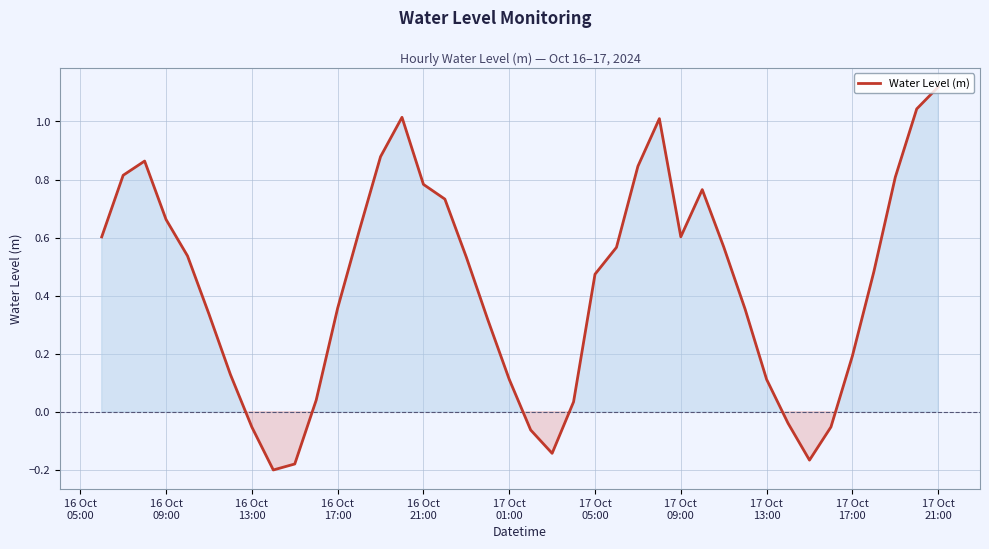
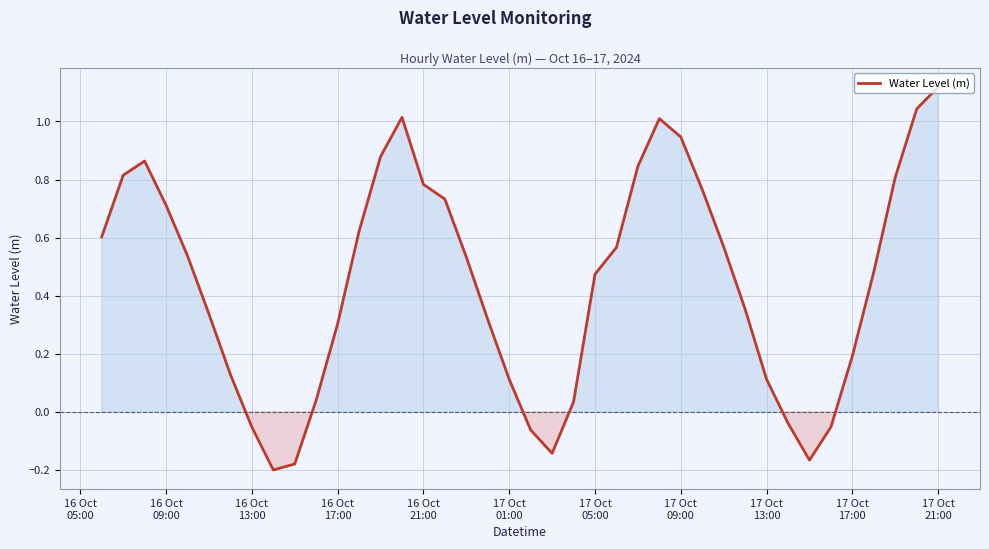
  {
-   "16 Oct 09:00": 0.66,
+   "16 Oct 09:00": 0.71,
    "16 Oct 13:00": -0.05,
-   "16 Oct 17:00": 0.36,
+   "16 Oct 17:00": 0.30,
    "16 Oct 21:00": 0.78,
    "17 Oct 01:00": 0.11,
    "17 Oct 05:00": 0.47,
-   "17 Oct 09:00": 0.60,
+   "17 Oct 09:00": 0.95,
    "17 Oct 13:00": 0.11,
    "17 Oct 17:00": 0.19
  }
